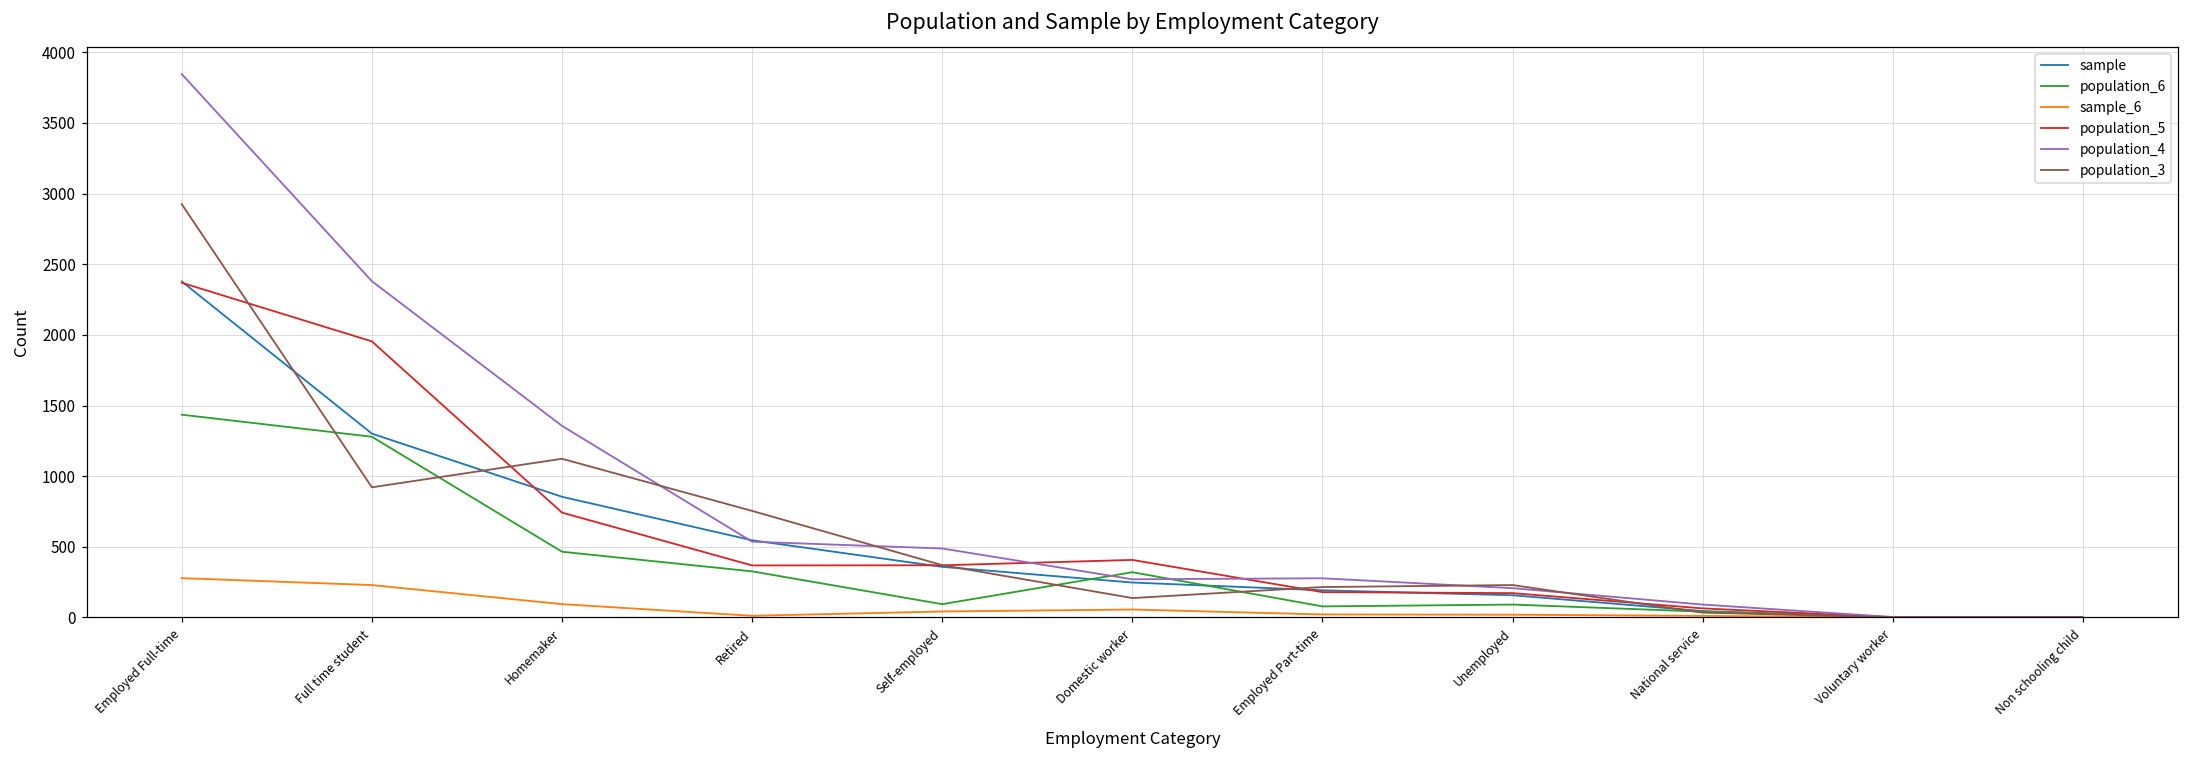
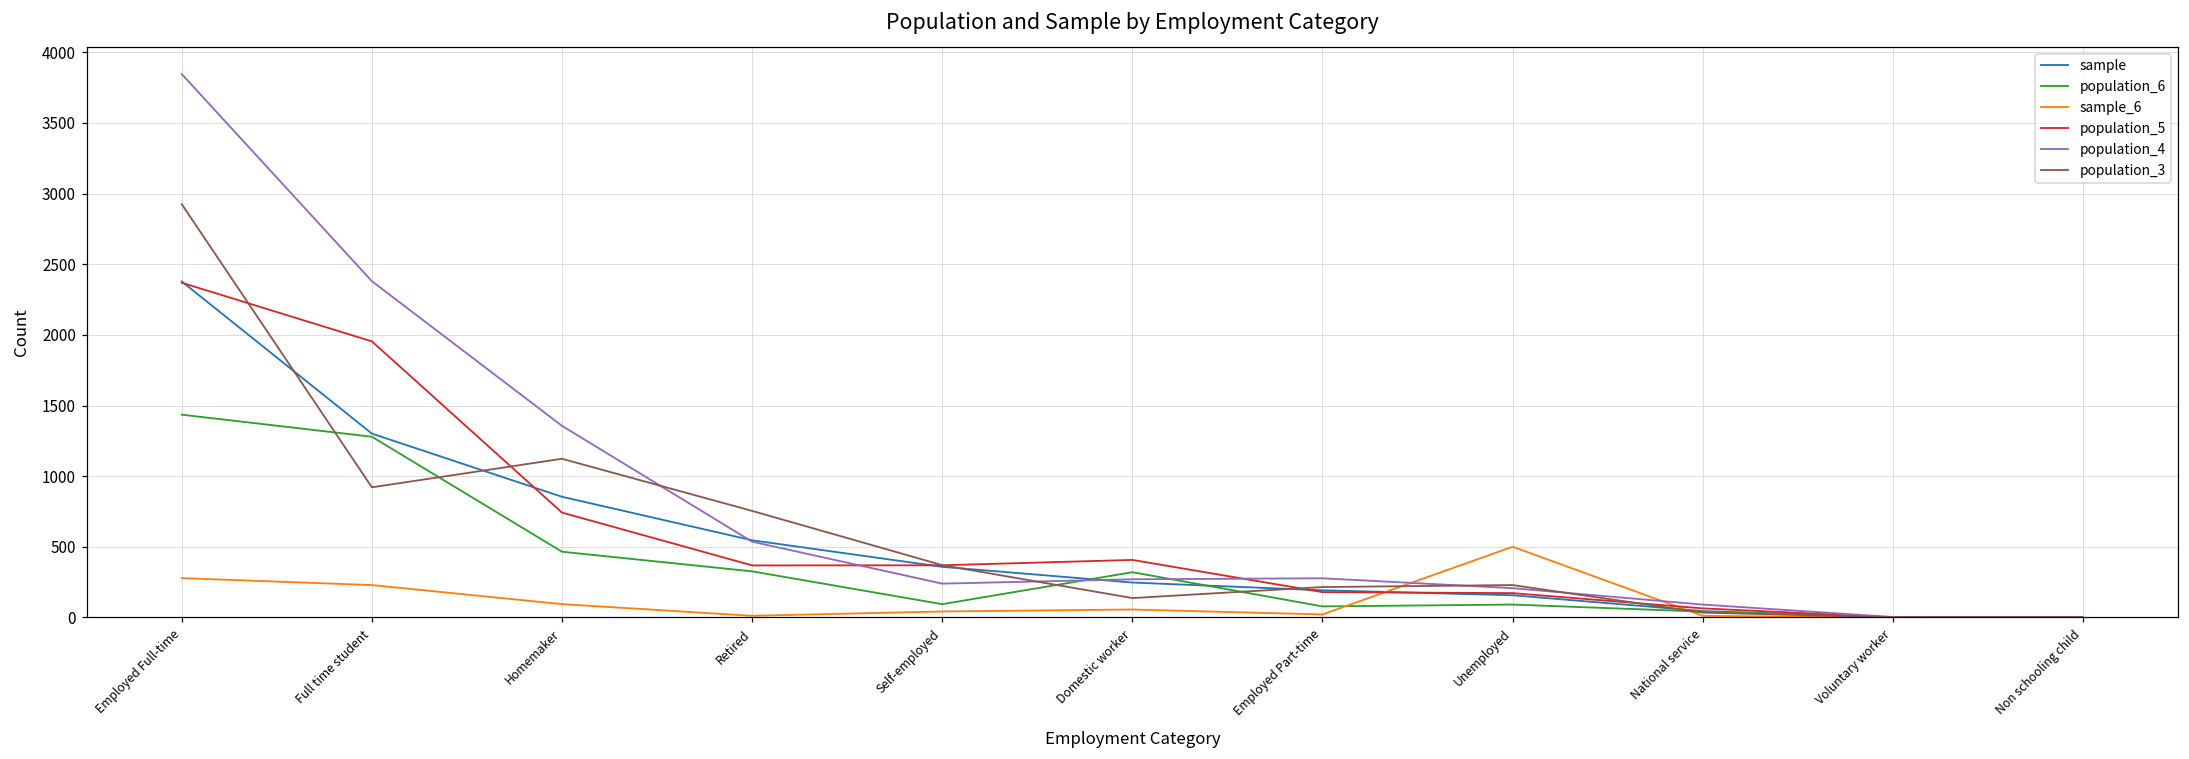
  {
    "sample": {
      "Full time student": 1300,
      "Homemaker": 850,
      "Domestic worker": 250
    },
    "population_6": {
      "Employed Full-time": 1440,
      "Full time student": 1280,
      "Homemaker": 470,
      "Retired": 330,
      "Self-employed": 90,
      "Domestic worker": 320,
      "Employed Part-time": 80,
      "Unemployed": 90
    },
    "sample_6": {
      "Employed Full-time": 280,
      "Full time student": 230,
      "Homemaker": 90,
      "Retired": 10,
      "Self-employed": 40,
      "Domestic worker": 60,
      "Employed Part-time": 20,
-     "Unemployed": 20,
+     "Unemployed": 500,
      "National service": 10
    },
    "population_5": {
      "Full time student": 1950,
      "Homemaker": 740,
      "Retired": 370,
      "Domestic worker": 410
    },
    "population_4": {
      "Employed Full-time": 3850,
      "Full time student": 2380,
      "Homemaker": 1360,
-     "Self-employed": 490,
+     "Self-employed": 240,
      "Domestic worker": 270,
      "Employed Part-time": 280,
      "Unemployed": 210,
      "National service": 90
    },
    "population_3": {
      "Employed Full-time": 2930,
      "Full time student": 920,
      "Homemaker": 1120,
      "Retired": 750,
      "Domestic worker": 140,
      "Employed Part-time": 220,
      "Unemployed": 230
    }
  }
